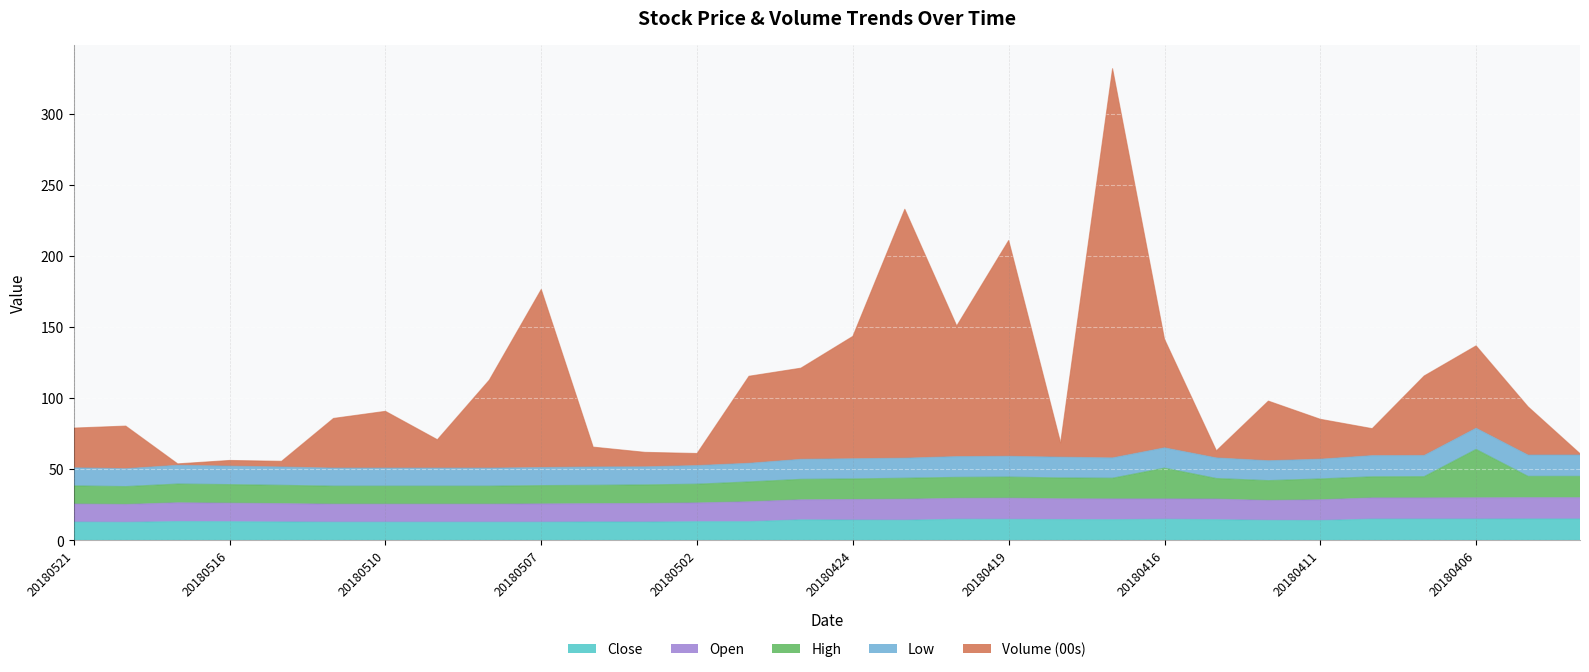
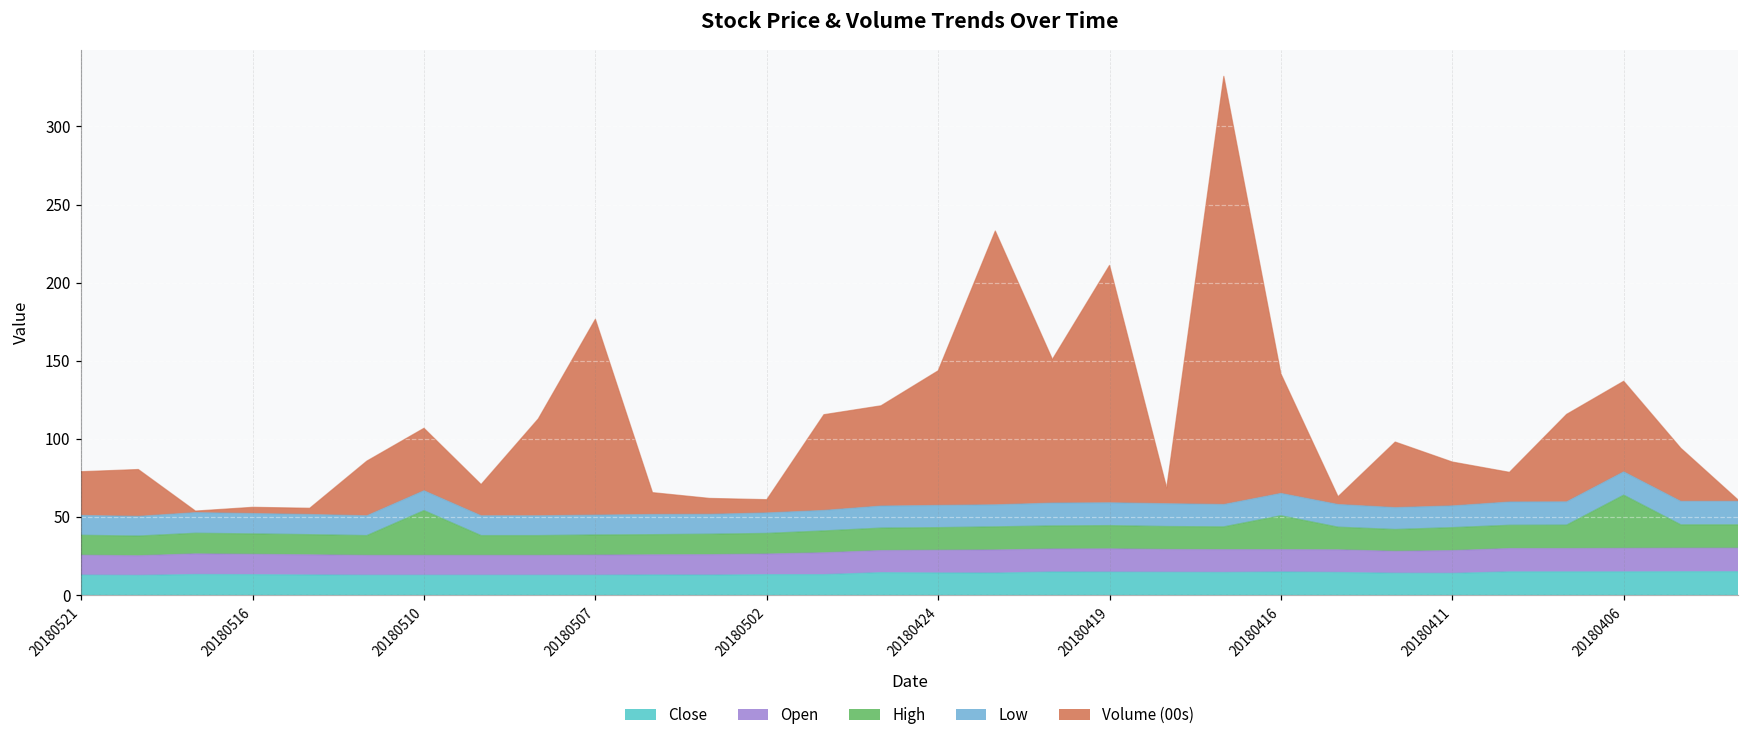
  {
    "Open": {
      "20180521": 13,
      "20180516": 13,
      "20180510": 13,
      "20180507": 13,
      "20180502": 13,
      "20180424": 15,
      "20180419": 15,
      "20180416": 14,
      "20180411": 15,
      "20180406": 15
    },
    "High": {
      "20180521": 13,
      "20180516": 13,
-     "20180510": 13,
+     "20180510": 29,
      "20180507": 13,
      "20180502": 13,
      "20180424": 15,
      "20180419": 15,
      "20180416": 22,
      "20180411": 15,
      "20180406": 34
    },
    "Volume (00s)": {
      "20180521": 28,
      "20180516": 4,
      "20180510": 40,
      "20180507": 125,
      "20180502": 9,
      "20180424": 86,
      "20180419": 152,
      "20180416": 77,
      "20180411": 28,
      "20180406": 58
    }
  }
